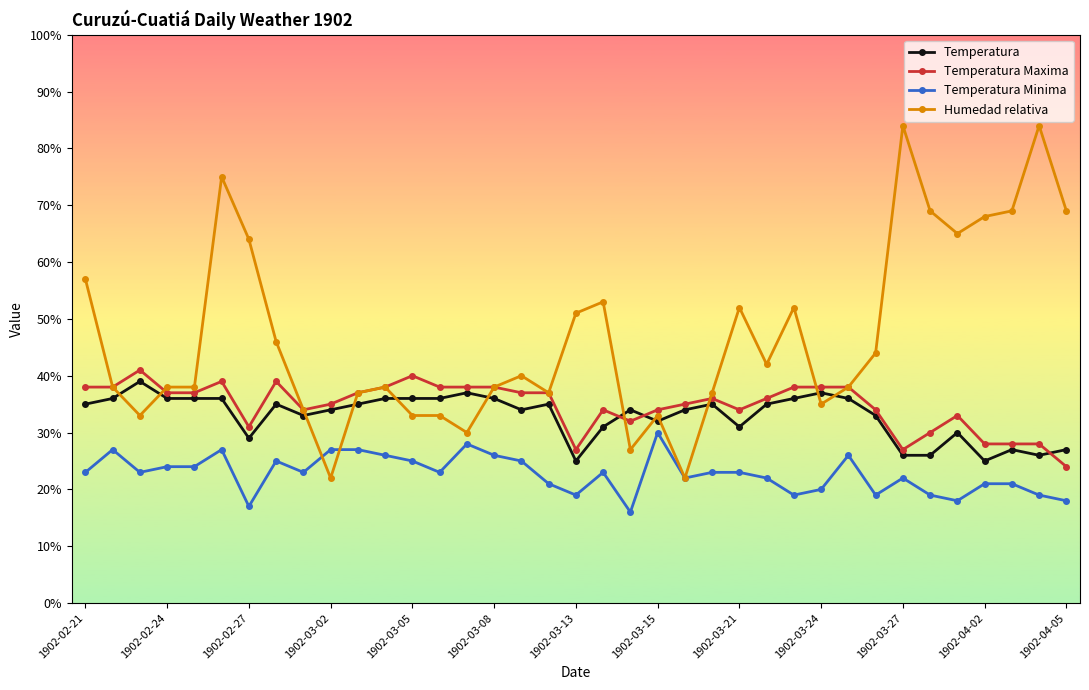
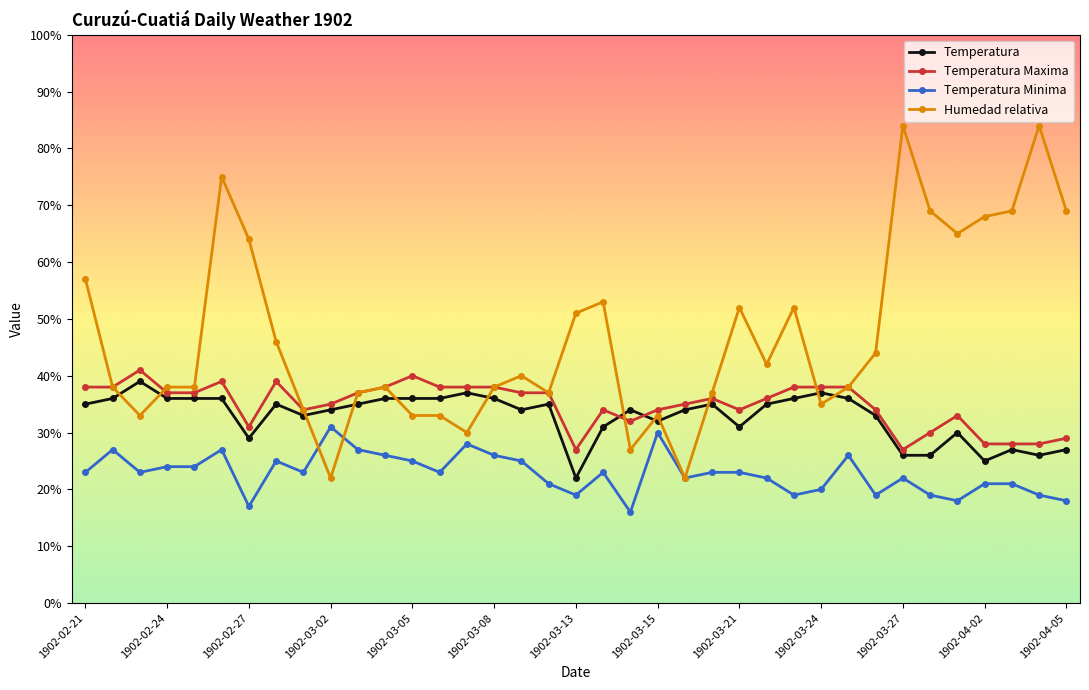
  {
    "Temperatura": {
      "1902-02-21": "35%",
      "1902-02-24": "36%",
      "1902-02-27": "29%",
      "1902-03-02": "34%",
      "1902-03-05": "36%",
      "1902-03-08": "36%",
-     "1902-03-13": "25%",
+     "1902-03-13": "22%",
      "1902-03-15": "32%",
      "1902-03-24": "37%",
      "1902-03-27": "26%",
      "1902-04-02": "25%",
      "1902-04-05": "27%"
    },
    "Temperatura Maxima": {
      "1902-02-21": "38%",
      "1902-02-24": "37%",
      "1902-02-27": "31%",
      "1902-03-02": "35%",
      "1902-03-05": "40%",
      "1902-03-13": "27%",
      "1902-03-15": "34%",
      "1902-03-24": "38%",
      "1902-03-27": "27%",
      "1902-04-02": "28%",
-     "1902-04-05": "24%"
+     "1902-04-05": "29%"
    },
    "Temperatura Minima": {
      "1902-02-21": "23%",
      "1902-02-24": "24%",
      "1902-02-27": "17%",
-     "1902-03-02": "27%",
+     "1902-03-02": "31%",
      "1902-03-05": "25%",
      "1902-03-08": "26%",
      "1902-03-13": "19%",
      "1902-03-15": "30%",
      "1902-03-24": "20%",
      "1902-03-27": "22%",
      "1902-04-02": "21%",
      "1902-04-05": "18%"
    },
    "Humedad relativa": {
      "1902-02-21": "57%",
      "1902-02-24": "38%",
      "1902-02-27": "64%",
      "1902-03-02": "22%",
      "1902-03-05": "33%",
      "1902-03-13": "51%",
      "1902-03-15": "33%",
      "1902-03-24": "35%",
      "1902-03-27": "84%",
      "1902-04-02": "68%",
      "1902-04-05": "69%"
    }
  }
